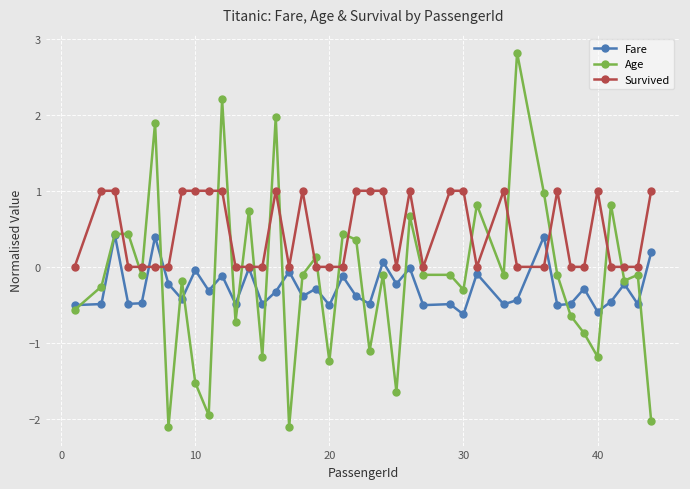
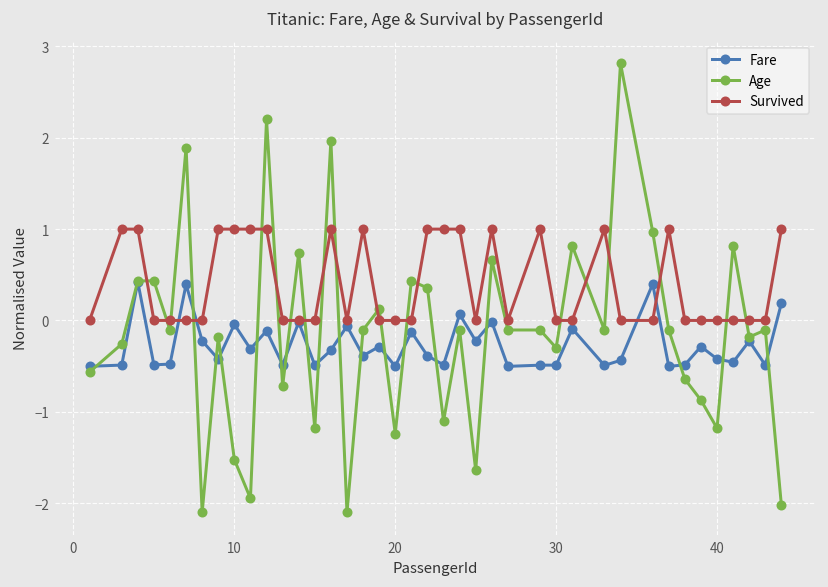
  {
    "Fare": {
      "10": 0.0,
      "20": -0.5,
-     "30": -0.6,
-     "40": -0.6
+     "30": -0.5,
+     "40": -0.4
    },
    "Age": {
      "10": -1.5,
      "20": -1.2,
      "30": -0.3,
      "40": -1.2
    },
    "Survived": {
      "10": 1,
      "20": 0,
-     "30": 1,
-     "40": 1
+     "30": 0,
+     "40": 0
    }
  }
